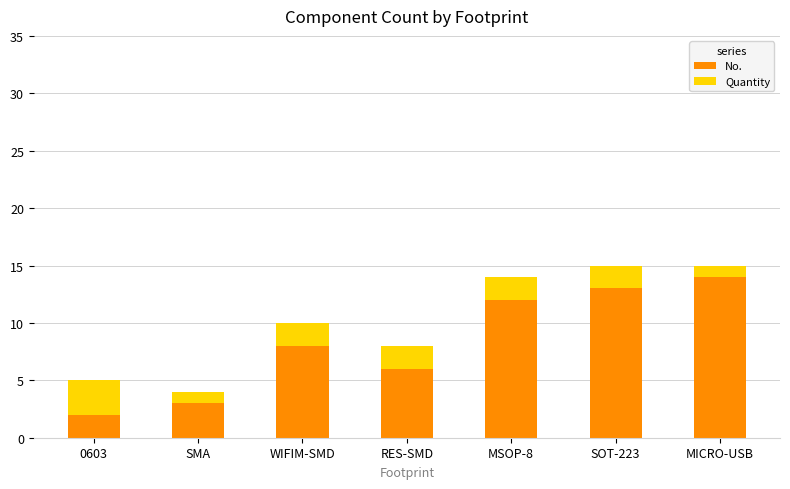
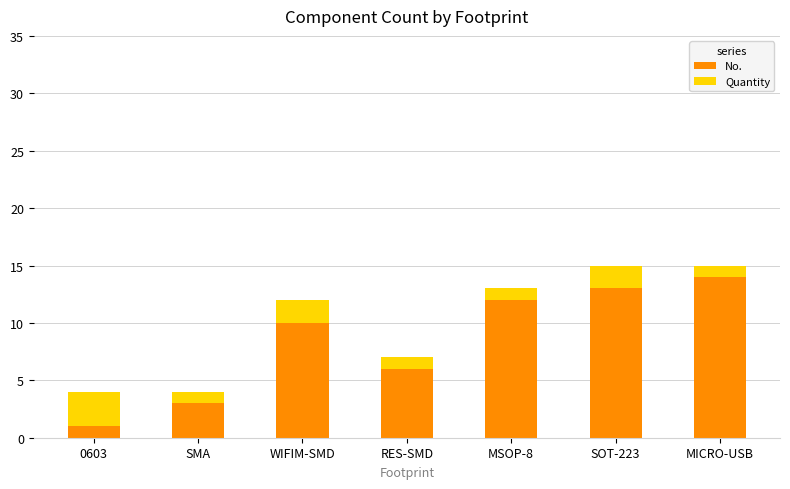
  {
    "No.": {
-     "0603": 2,
+     "0603": 1,
      "SMA": 3,
-     "WIFIM-SMD": 8,
+     "WIFIM-SMD": 10,
      "RES-SMD": 6,
      "MSOP-8": 12,
      "SOT-223": 13,
      "MICRO-USB": 14
    },
    "Quantity": {
      "0603": 3,
      "SMA": 1,
      "WIFIM-SMD": 2,
-     "RES-SMD": 2,
-     "MSOP-8": 2,
+     "RES-SMD": 1,
+     "MSOP-8": 1,
      "SOT-223": 2,
      "MICRO-USB": 1
    }
  }
